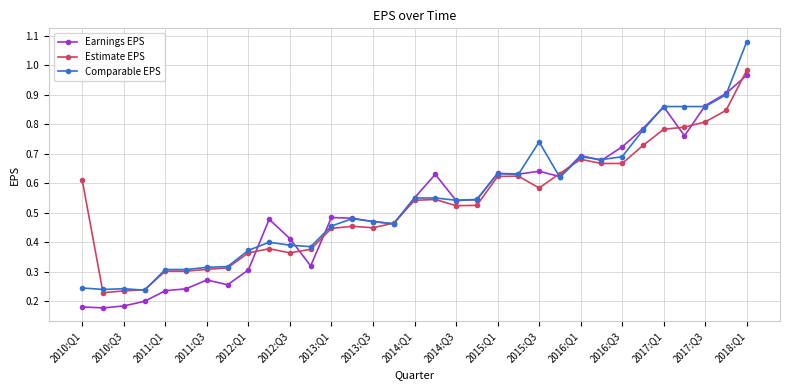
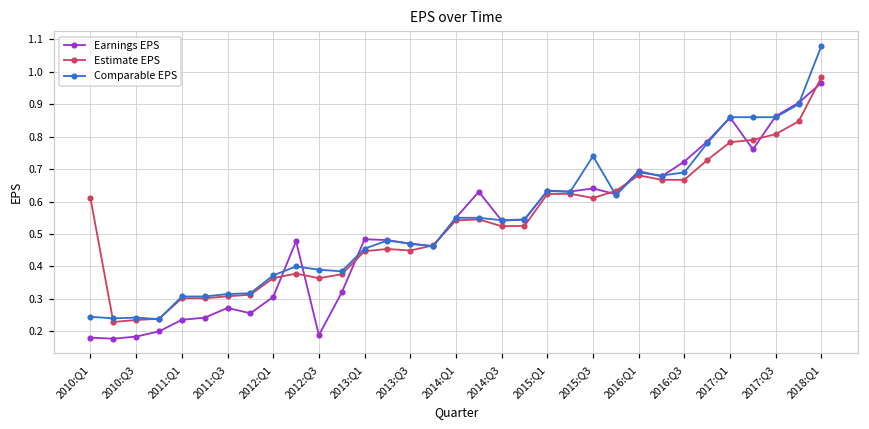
  {
    "Earnings EPS": {
      "2010:Q1": 0.18,
      "2010:Q3": 0.18,
      "2011:Q1": 0.24,
      "2011:Q3": 0.27,
      "2012:Q1": 0.31,
-     "2012:Q3": 0.41,
+     "2012:Q3": 0.19,
      "2013:Q1": 0.48,
      "2015:Q3": 0.64,
      "2016:Q3": 0.72,
      "2018:Q1": 0.97
    },
    "Estimate EPS": {
      "2010:Q1": 0.61,
      "2012:Q3": 0.36,
      "2013:Q3": 0.45,
      "2014:Q3": 0.52,
      "2015:Q1": 0.62,
-     "2015:Q3": 0.58,
+     "2015:Q3": 0.61,
      "2016:Q1": 0.68,
      "2016:Q3": 0.67,
      "2017:Q1": 0.78,
      "2017:Q3": 0.81,
      "2018:Q1": 0.98
    },
    "Comparable EPS": {
      "2010:Q1": 0.25,
      "2012:Q3": 0.39,
      "2015:Q3": 0.74,
      "2016:Q3": 0.69,
      "2018:Q1": 1.08
    }
  }
